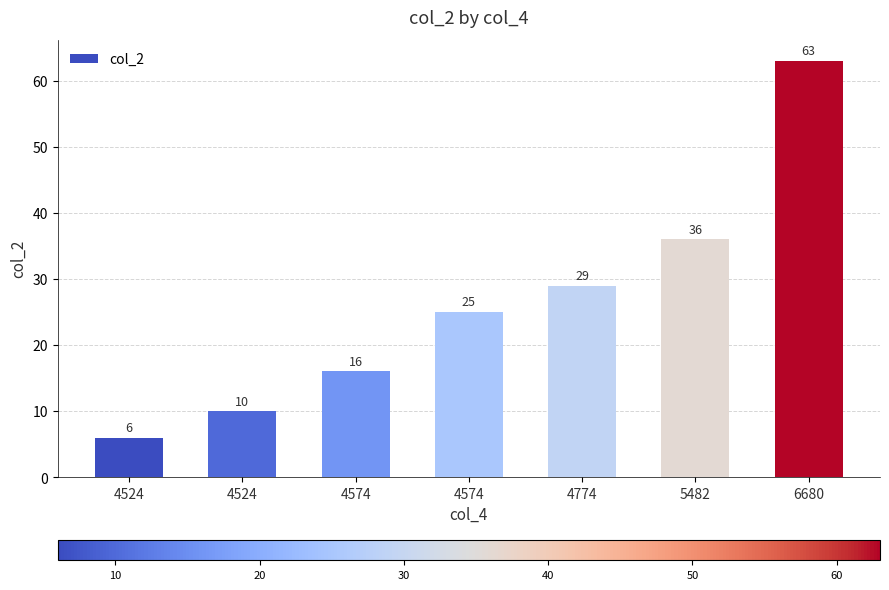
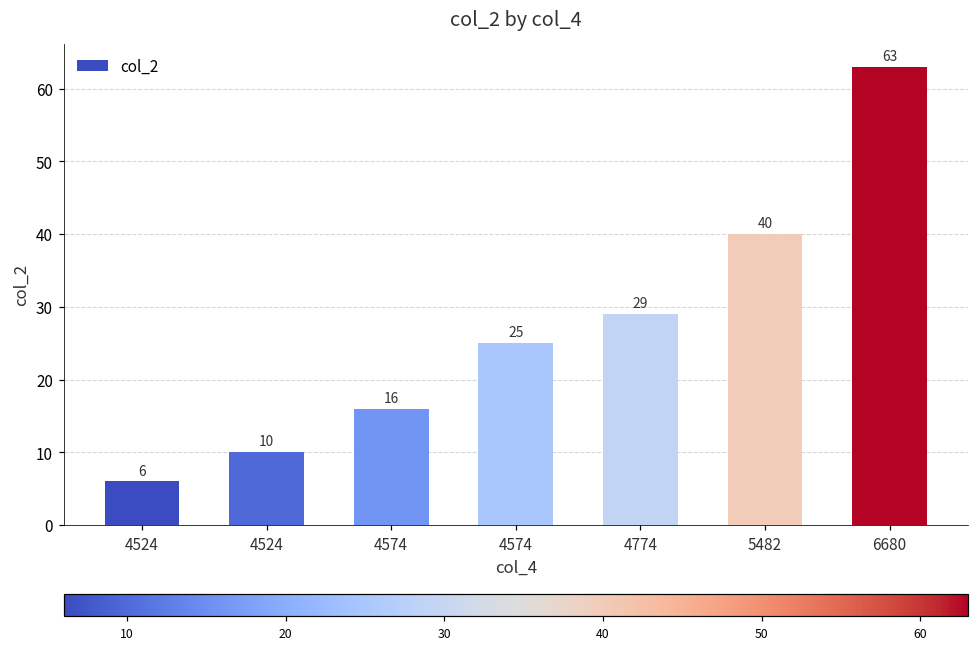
  {
    "4774": 29,
-   "5482": 36,
+   "5482": 40,
    "6680": 63
  }
